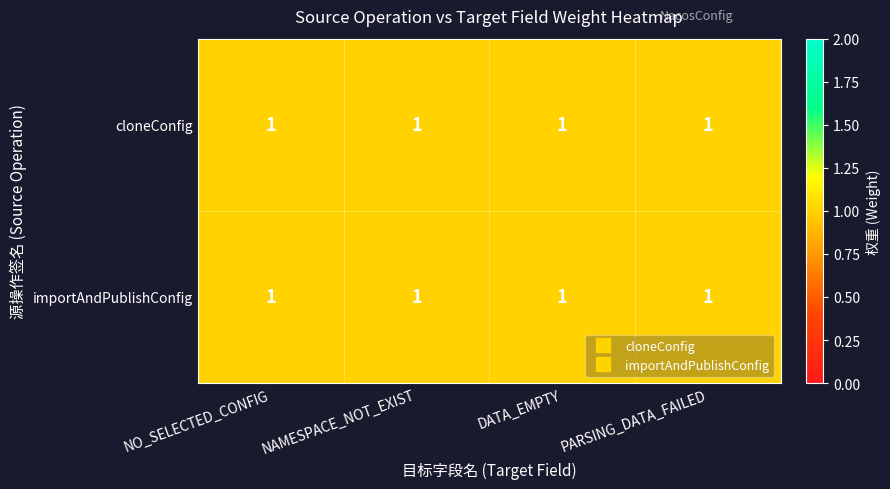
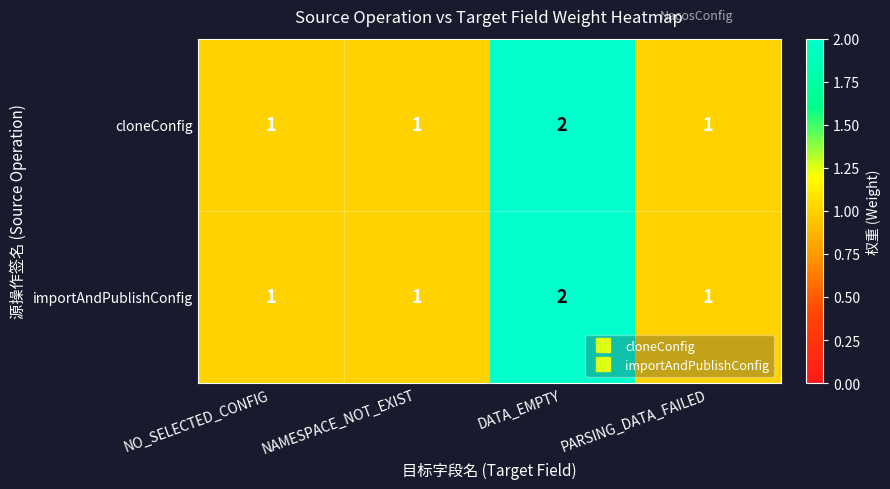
  {
    "cloneConfig": {
      "NO_SELECTED_CONFIG": 1,
      "NAMESPACE_NOT_EXIST": 1,
-     "DATA_EMPTY": 1,
+     "DATA_EMPTY": 2,
      "PARSING_DATA_FAILED": 1
    },
    "importAndPublishConfig": {
      "NO_SELECTED_CONFIG": 1,
      "NAMESPACE_NOT_EXIST": 1,
-     "DATA_EMPTY": 1,
+     "DATA_EMPTY": 2,
      "PARSING_DATA_FAILED": 1
    }
  }
